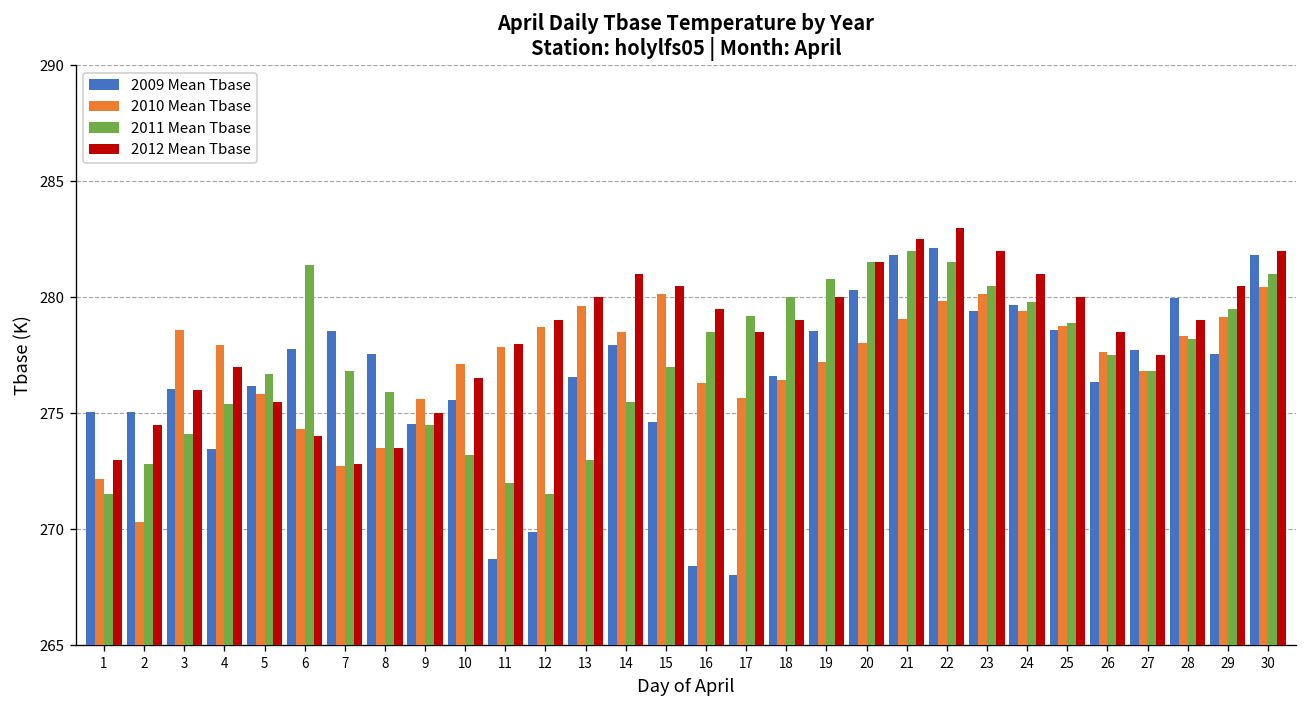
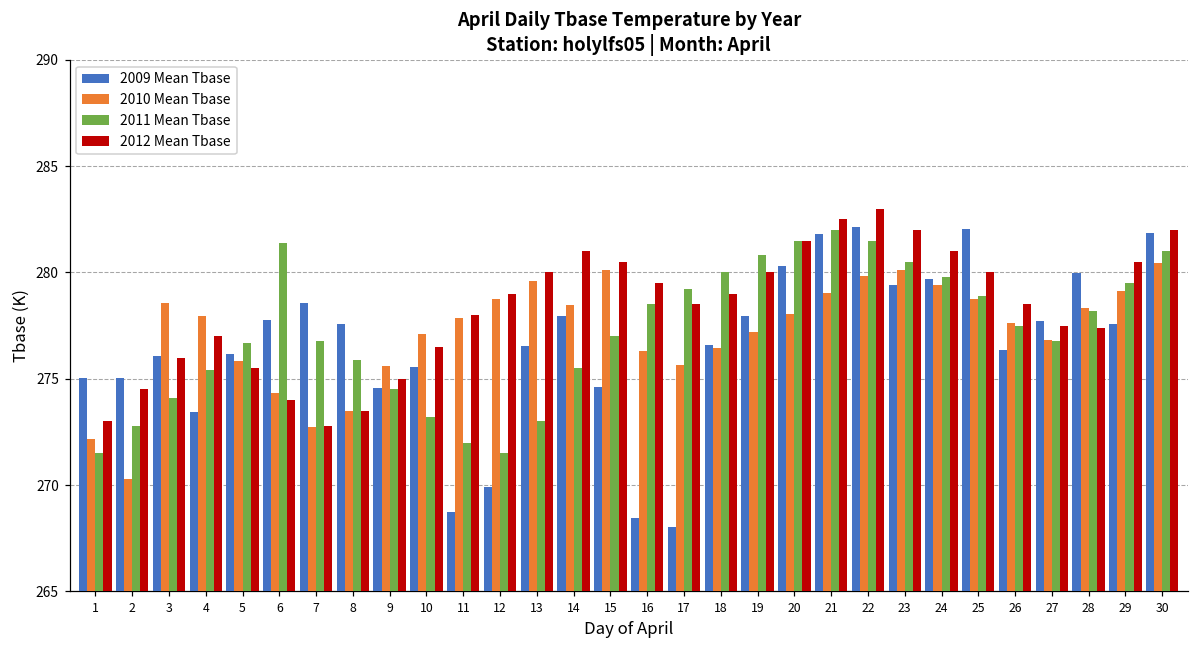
  {
    "2009 Mean Tbase": {
      "1": 275.0,
      "2": 275.0,
      "3": 276.1,
      "4": 273.5,
      "5": 276.2,
      "6": 277.8,
      "7": 278.6,
      "8": 277.6,
      "9": 274.6,
      "10": 275.6,
      "11": 268.7,
      "12": 269.9,
      "13": 276.5,
      "14": 277.9,
      "15": 274.6,
      "16": 268.4,
      "17": 268.0,
      "18": 276.6,
-     "19": 278.5,
+     "19": 277.9,
      "20": 280.3,
      "21": 281.8,
      "22": 282.1,
      "23": 279.4,
      "24": 279.7,
-     "25": 278.6,
+     "25": 282.1,
      "26": 276.4,
      "27": 277.7,
      "28": 280.0,
      "29": 277.6,
      "30": 281.8
    },
    "2010 Mean Tbase": {
      "1": 272.2,
      "2": 270.3,
      "3": 278.6,
      "4": 278.0,
      "5": 275.9,
      "6": 274.3,
      "7": 272.7,
      "8": 273.5,
      "9": 275.6,
      "10": 277.1,
      "11": 277.9,
      "12": 278.7,
      "13": 279.6,
      "14": 278.5,
      "15": 280.1,
      "16": 276.3,
      "17": 275.7,
      "18": 276.4,
      "19": 277.2,
      "20": 278.0,
      "21": 279.1,
      "22": 279.8,
      "23": 280.1,
      "24": 279.4,
      "25": 278.8,
      "26": 277.6,
      "27": 276.8,
      "28": 278.4,
      "29": 279.1,
      "30": 280.4
    },
    "2011 Mean Tbase": {
      "1": 271.5,
      "2": 272.8,
      "3": 274.1,
      "4": 275.4,
      "5": 276.7,
      "6": 281.4,
      "7": 276.8,
      "8": 275.9,
      "9": 274.5,
      "10": 273.2,
      "11": 272.0,
      "12": 271.5,
      "13": 273.0,
      "14": 275.5,
      "15": 277.0,
      "16": 278.5,
      "17": 279.2,
      "18": 280.0,
      "19": 280.8,
      "20": 281.5,
      "21": 282.0,
      "22": 281.5,
      "23": 280.5,
      "24": 279.8,
      "25": 278.9,
      "26": 277.5,
      "27": 276.8,
      "28": 278.2,
      "29": 279.5,
      "30": 281.0
    },
    "2012 Mean Tbase": {
      "1": 273.0,
      "2": 274.5,
      "3": 276.0,
      "4": 277.0,
      "5": 275.5,
      "6": 274.0,
      "7": 272.8,
      "8": 273.5,
      "9": 275.0,
      "10": 276.5,
      "11": 278.0,
      "12": 279.0,
      "13": 280.0,
      "14": 281.0,
      "15": 280.5,
      "16": 279.5,
      "17": 278.5,
      "18": 279.0,
      "19": 280.0,
      "20": 281.5,
      "21": 282.5,
      "22": 283.0,
      "23": 282.0,
      "24": 281.0,
      "25": 280.0,
      "26": 278.5,
      "27": 277.5,
-     "28": 279.0,
+     "28": 277.4,
      "29": 280.5,
      "30": 282.0
    }
  }
